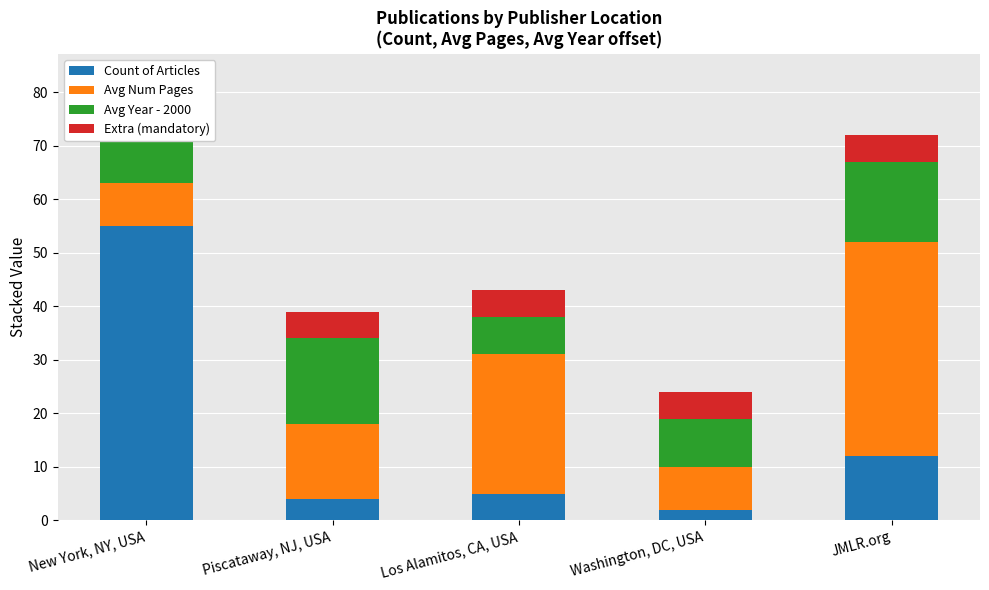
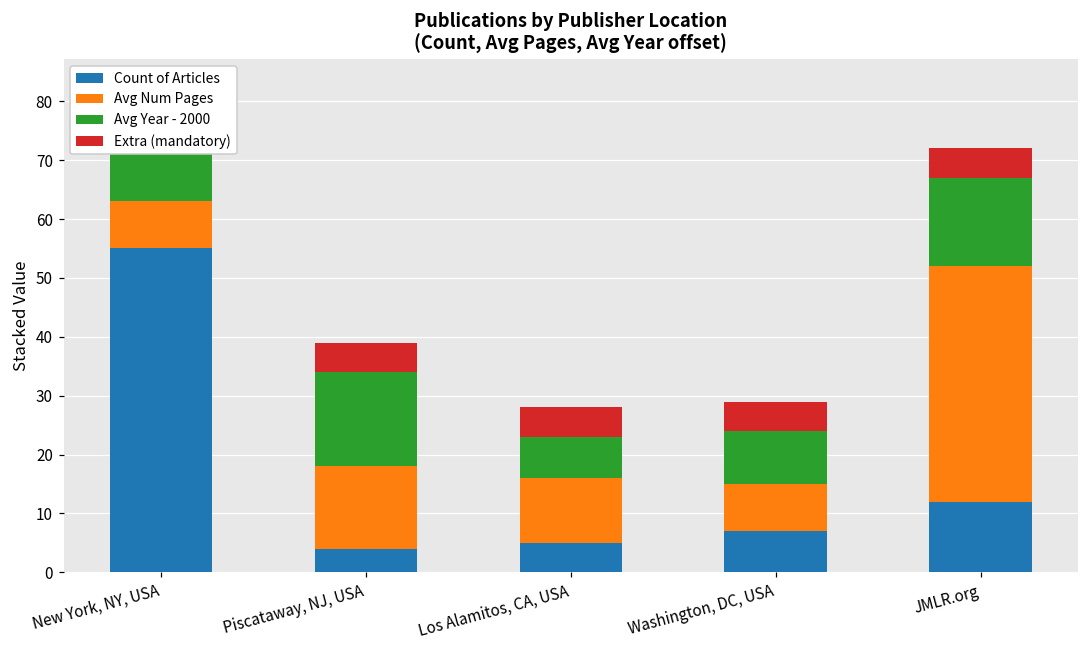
  {
    "Count of Articles": {
      "New York, NY, USA": 55,
      "Piscataway, NJ, USA": 4,
      "Los Alamitos, CA, USA": 5,
-     "Washington, DC, USA": 2,
+     "Washington, DC, USA": 7,
      "JMLR.org": 12
    },
    "Avg Num Pages": {
      "New York, NY, USA": 8,
      "Piscataway, NJ, USA": 14,
-     "Los Alamitos, CA, USA": 26,
+     "Los Alamitos, CA, USA": 11,
      "Washington, DC, USA": 8,
      "JMLR.org": 40
    },
    "Avg Year - 2000": {
      "Piscataway, NJ, USA": 16,
      "Los Alamitos, CA, USA": 7,
      "Washington, DC, USA": 9,
      "JMLR.org": 15
    },
    "Extra (mandatory)": {
      "Piscataway, NJ, USA": 5,
      "Los Alamitos, CA, USA": 5,
      "Washington, DC, USA": 5,
      "JMLR.org": 5
    }
  }
